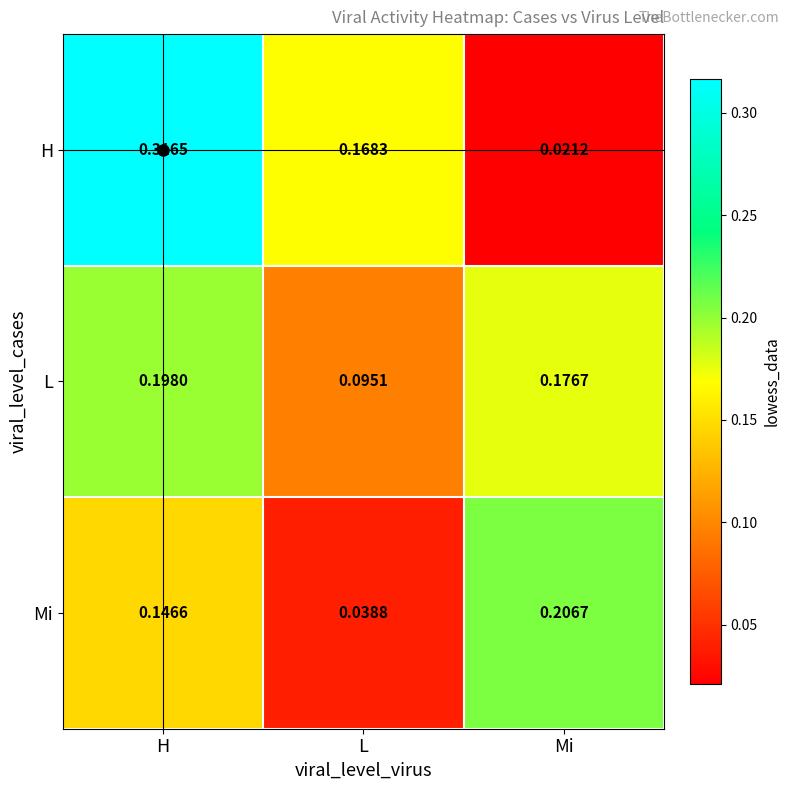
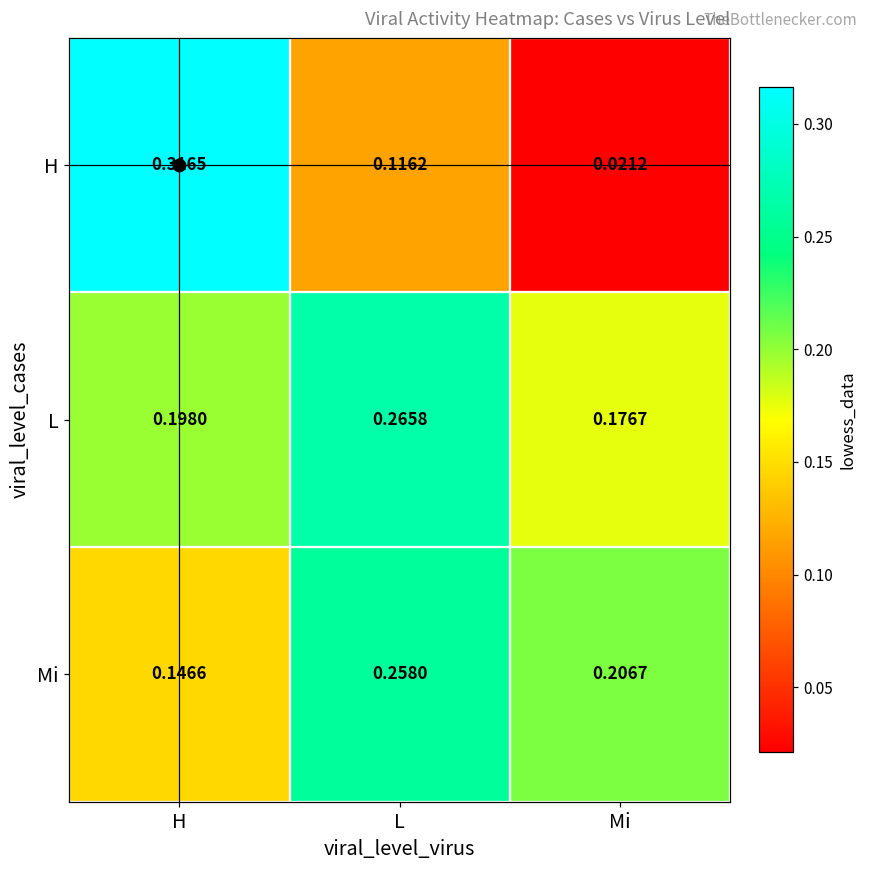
  {
    "H": {
-     "L": 0.1683,
+     "L": 0.1162,
      "Mi": 0.0212
    },
    "L": {
      "H": 0.1980,
-     "L": 0.0951,
+     "L": 0.2658,
      "Mi": 0.1767
    },
    "Mi": {
      "H": 0.1466,
-     "L": 0.0388,
+     "L": 0.2580,
      "Mi": 0.2067
    }
  }
